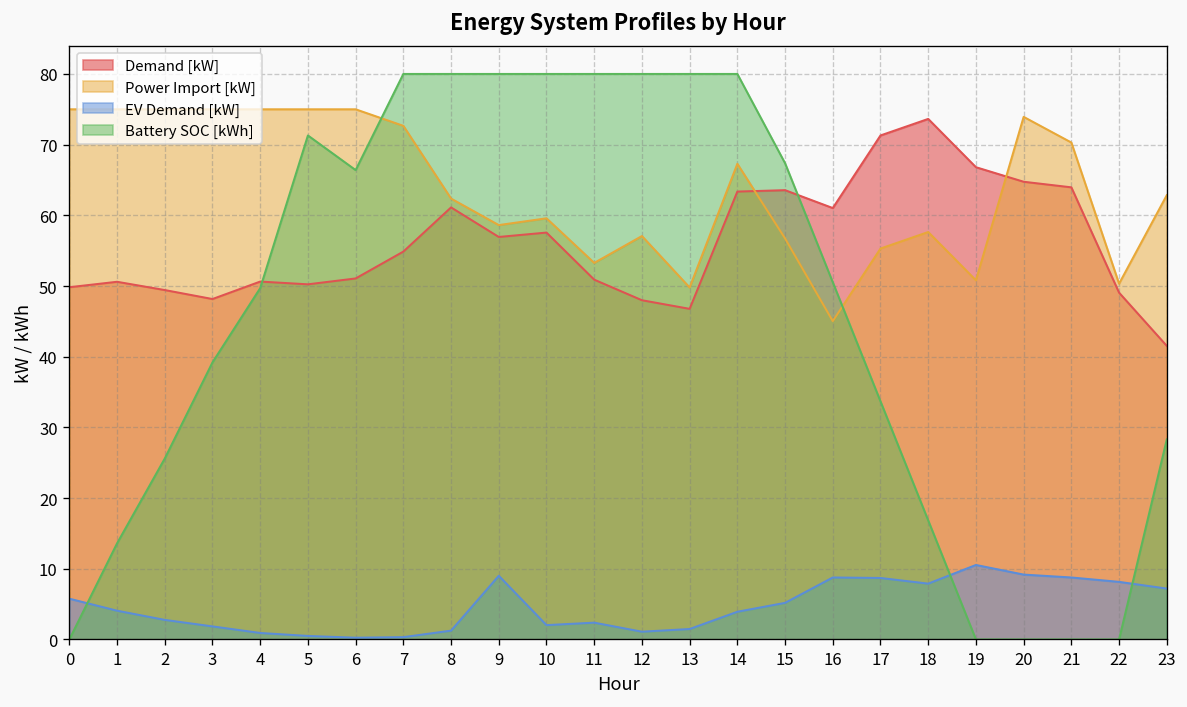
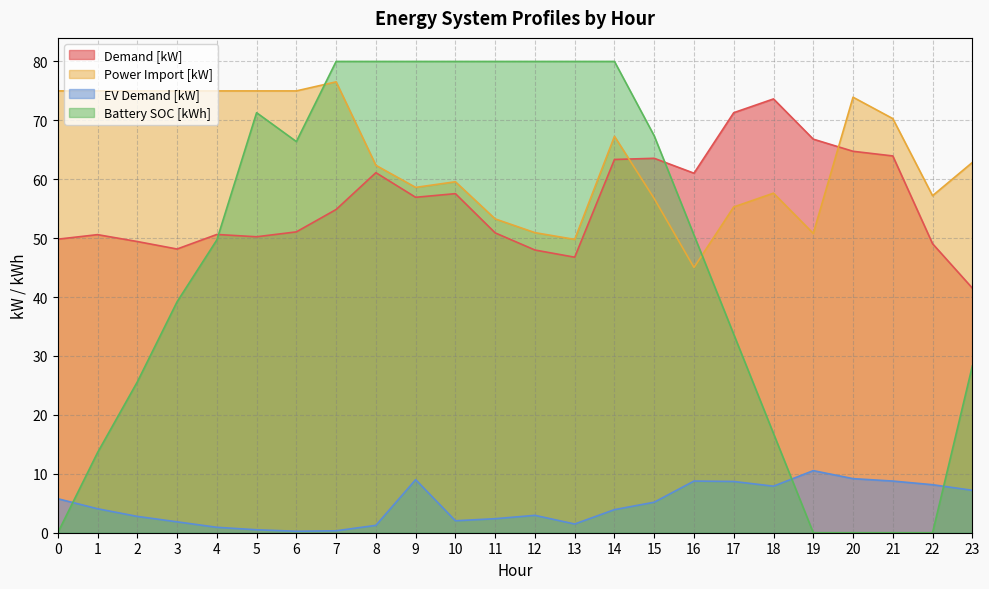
  {
    "Demand [kW]": {
      "0": 50,
      "1": 51,
      "2": 49,
      "3": 48,
      "4": 51,
      "5": 50,
      "6": 51,
      "7": 55,
      "8": 61,
      "9": 57,
      "10": 58,
      "11": 51,
      "12": 48,
      "13": 47,
      "14": 63,
      "15": 64,
      "16": 61,
      "17": 71,
      "18": 74,
      "19": 67,
      "20": 65,
      "21": 64,
      "22": 49,
      "23": 42
    },
    "Power Import [kW]": {
      "0": 75,
      "5": 75,
      "6": 75,
-     "7": 73,
+     "7": 77,
      "8": 62,
      "9": 59,
      "10": 60,
      "11": 53,
-     "12": 57,
+     "12": 51,
      "13": 50,
      "14": 67,
      "15": 57,
      "16": 45,
      "17": 55,
      "18": 58,
      "19": 51,
      "20": 74,
      "21": 70,
-     "22": 50,
+     "22": 57,
      "23": 63
    },
    "EV Demand [kW]": {
      "0": 6,
      "1": 4,
      "2": 3,
      "3": 2,
      "4": 1,
      "5": 1,
      "6": 0,
      "7": 0,
      "8": 1,
      "9": 9,
      "10": 2,
      "11": 2,
-     "12": 1,
+     "12": 3,
      "13": 1,
      "14": 4,
      "15": 5,
      "16": 9,
      "17": 9,
      "18": 8,
      "19": 11,
      "20": 9,
      "21": 9,
      "22": 8,
      "23": 7
    },
    "Battery SOC [kWh]": {
      "0": 0,
      "1": 14,
      "2": 26,
      "3": 39,
      "4": 50,
      "5": 71,
      "6": 66,
      "7": 80,
      "8": 80,
      "9": 80,
      "10": 80,
      "11": 80,
      "12": 80,
      "13": 80,
      "14": 80,
      "15": 67,
      "16": 51,
      "17": 34,
      "18": 17,
      "19": 0,
      "20": 0,
      "21": 0,
      "22": 0,
      "23": 28
    }
  }
